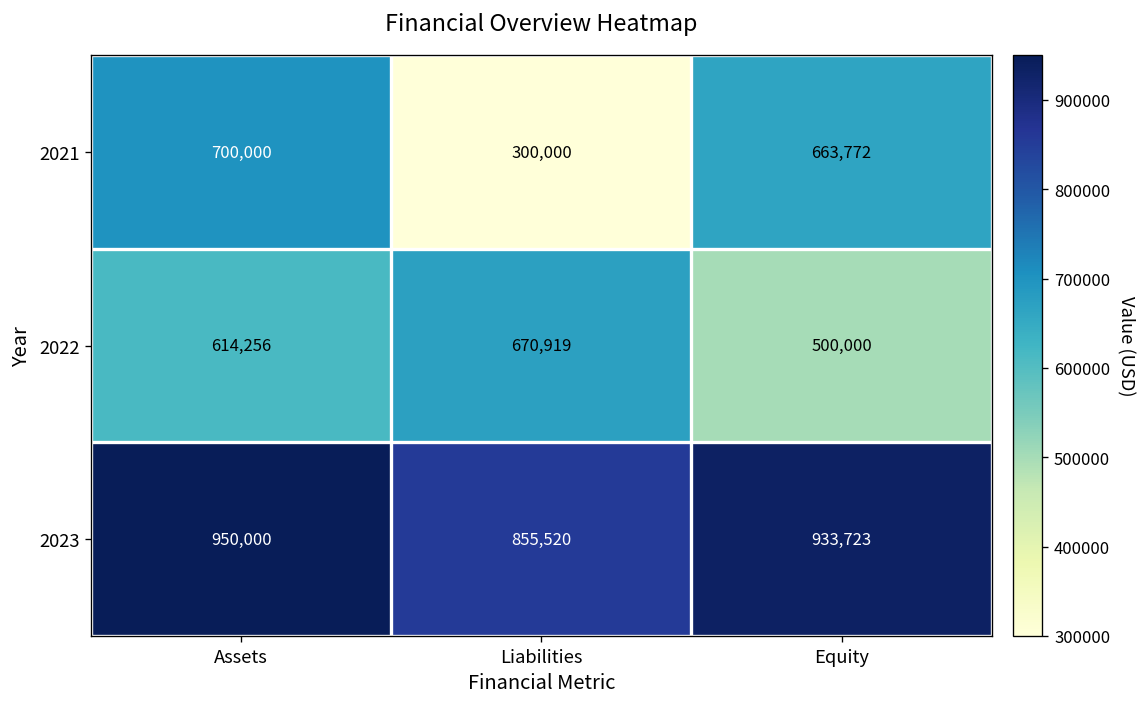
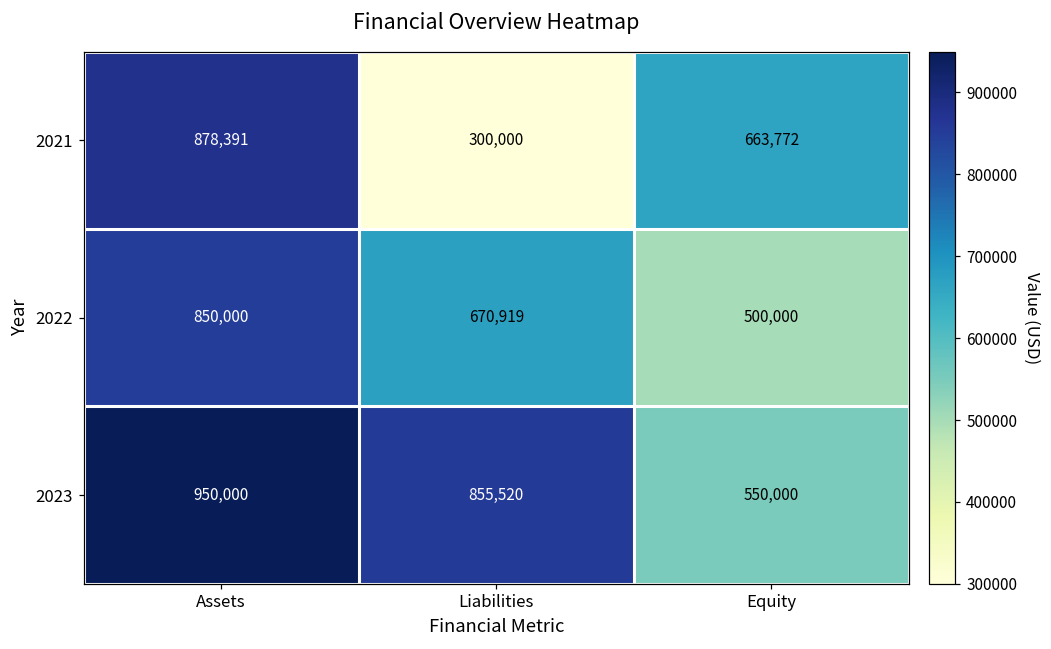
  {
    "2021": {
-     "Assets": "700,000",
+     "Assets": "878,391",
      "Liabilities": "300,000",
      "Equity": "663,772"
    },
    "2022": {
-     "Assets": "614,256",
+     "Assets": "850,000",
      "Liabilities": "670,919",
      "Equity": "500,000"
    },
    "2023": {
      "Assets": "950,000",
      "Liabilities": "855,520",
-     "Equity": "933,723"
+     "Equity": "550,000"
    }
  }
